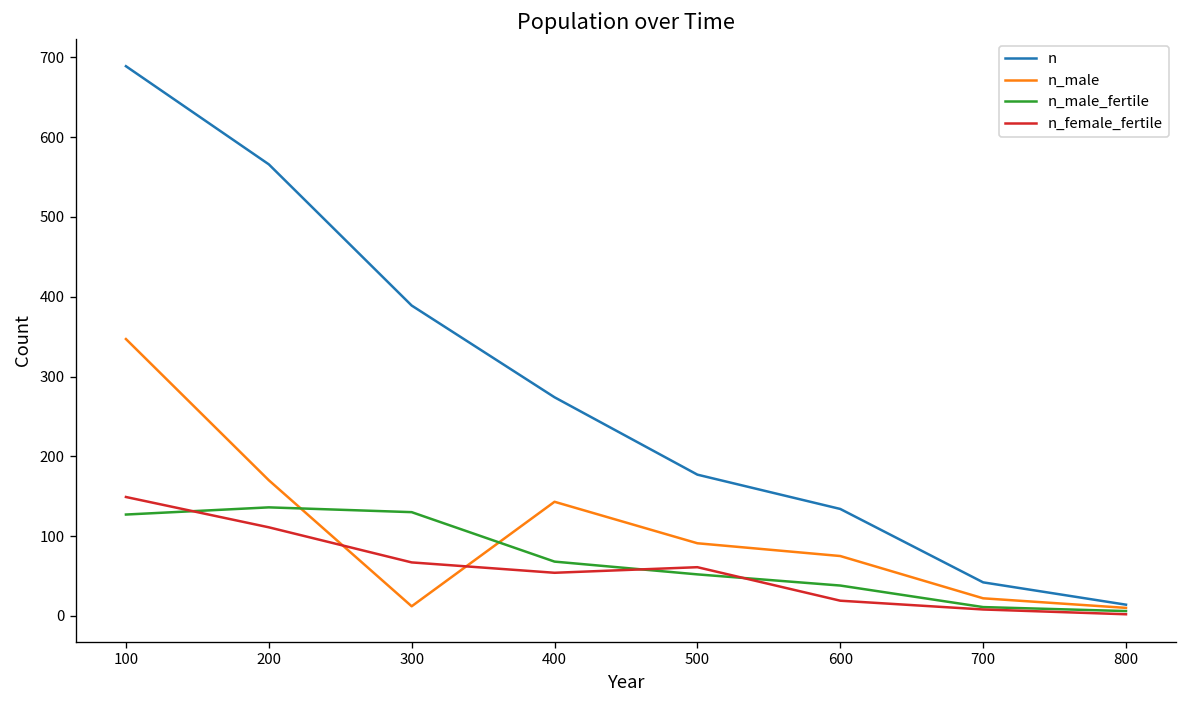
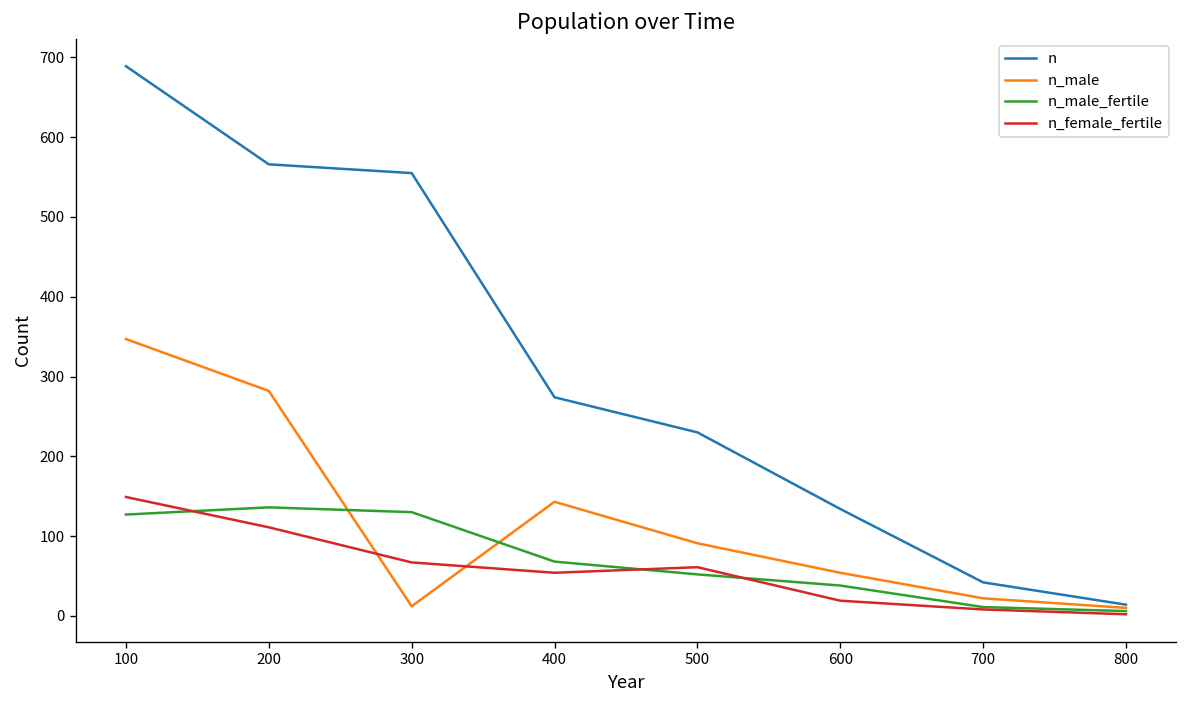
  {
    "n": {
      "100": 690,
      "200": 570,
-     "300": 390,
+     "300": 560,
      "400": 270,
-     "500": 180,
+     "500": 230,
      "600": 130,
      "700": 40,
      "800": 10
    },
    "n_male": {
      "100": 350,
-     "200": 170,
+     "200": 280,
      "300": 10,
      "400": 140,
      "500": 90,
-     "600": 80,
+     "600": 50,
      "700": 20,
      "800": 10
    },
    "n_male_fertile": {
      "100": 130,
      "200": 140,
      "300": 130,
      "400": 70,
      "500": 50,
      "600": 40,
      "800": 10
    },
    "n_female_fertile": {
      "100": 150,
      "200": 110,
      "300": 70,
      "400": 50,
      "500": 60,
      "600": 20,
      "800": 0
    }
  }
